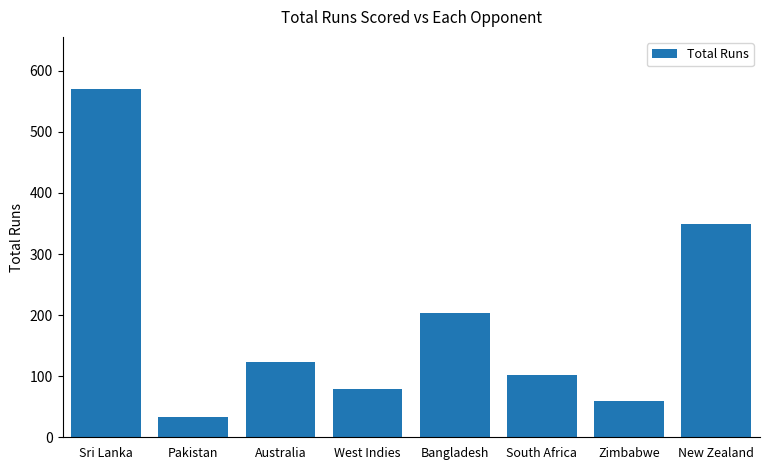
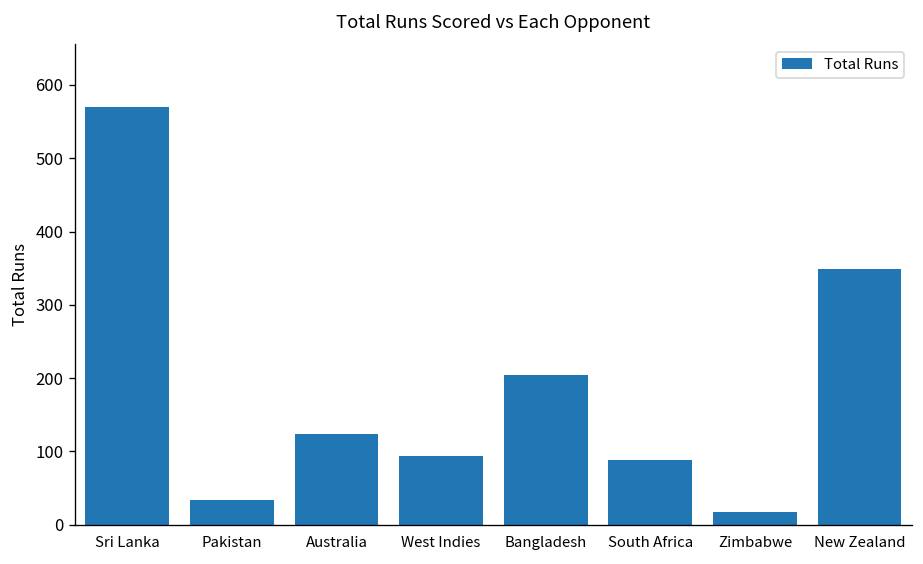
  {
    "Sri Lanka": 570,
    "Pakistan": 30,
    "Australia": 120,
-   "West Indies": 80,
+   "West Indies": 90,
    "Bangladesh": 200,
-   "South Africa": 100,
-   "Zimbabwe": 60,
+   "South Africa": 90,
+   "Zimbabwe": 20,
    "New Zealand": 350
  }
